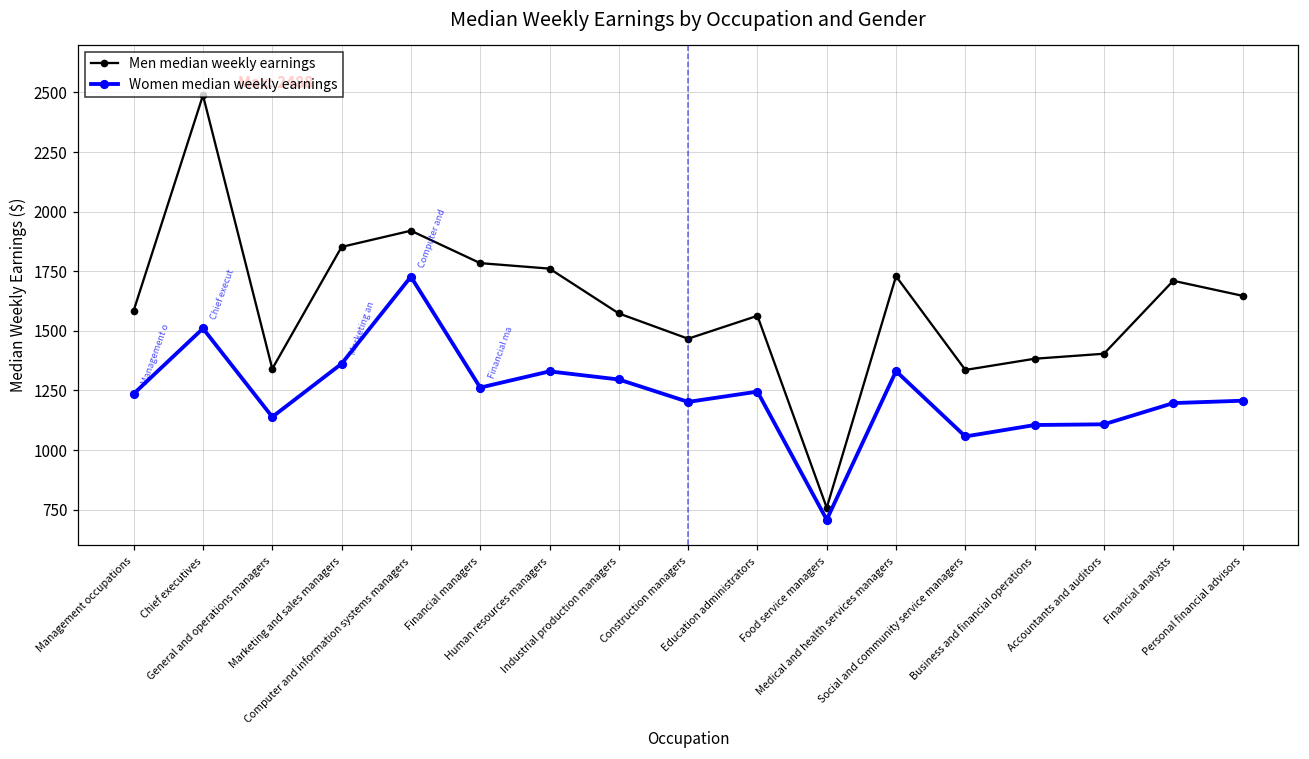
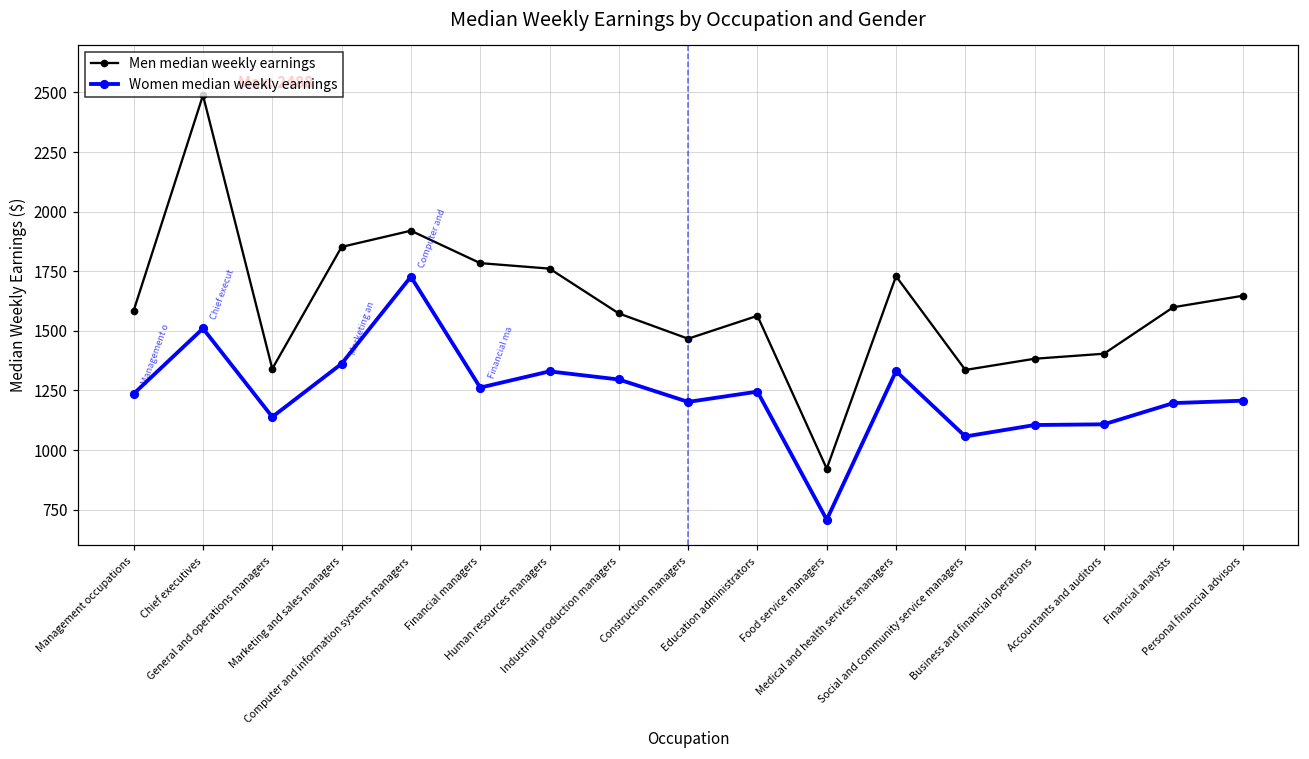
  {
    "Men median weekly earnings": {
      "Management occupations": 1590,
      "General and operations managers": 1340,
      "Marketing and sales managers": 1850,
      "Computer and information systems managers": 1920,
      "Financial managers": 1780,
      "Human resources managers": 1760,
      "Industrial production managers": 1570,
      "Construction managers": 1470,
      "Education administrators": 1560,
-     "Food service managers": 760,
+     "Food service managers": 920,
      "Medical and health services managers": 1730,
      "Social and community service managers": 1340,
      "Business and financial operations": 1380,
      "Accountants and auditors": 1400,
-     "Financial analysts": 1710,
+     "Financial analysts": 1600,
      "Personal financial advisors": 1650
    },
    "Women median weekly earnings": {
      "Management occupations": 1240,
      "Chief executives": 1510,
      "General and operations managers": 1140,
      "Marketing and sales managers": 1360,
      "Computer and information systems managers": 1730,
      "Financial managers": 1260,
      "Human resources managers": 1330,
      "Industrial production managers": 1300,
      "Construction managers": 1200,
      "Education administrators": 1250,
      "Food service managers": 710,
      "Medical and health services managers": 1330,
      "Social and community service managers": 1060,
      "Business and financial operations": 1110,
      "Accountants and auditors": 1110,
      "Financial analysts": 1200,
      "Personal financial advisors": 1210
    }
  }
